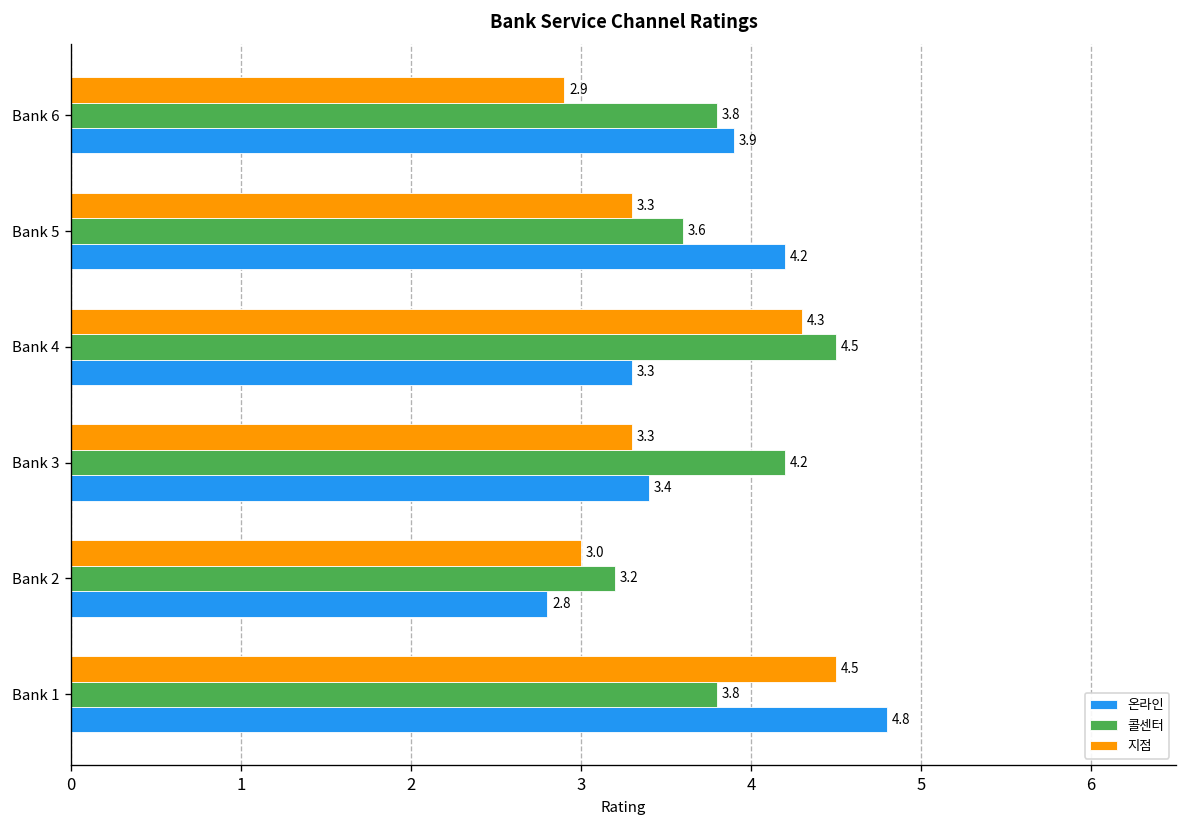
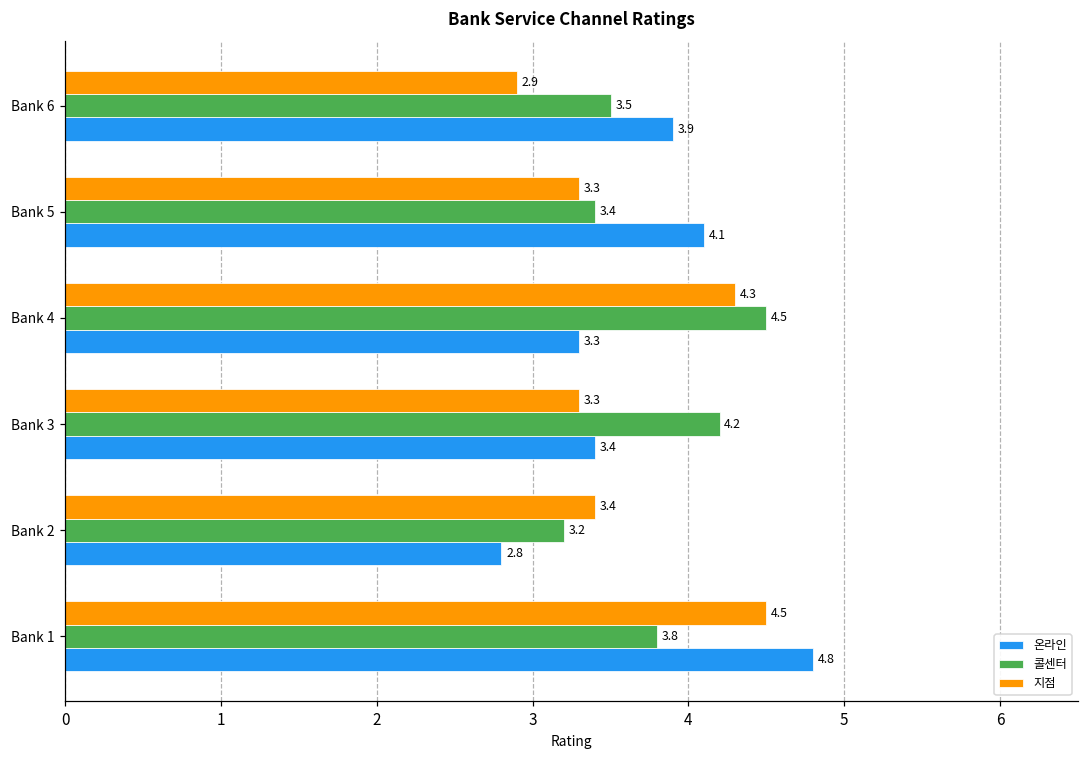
  {
    "온라인": {
      "Bank 6": 3.9,
-     "Bank 5": 4.2,
+     "Bank 5": 4.1,
      "Bank 4": 3.3,
      "Bank 3": 3.4,
      "Bank 2": 2.8,
      "Bank 1": 4.8
    },
    "콜센터": {
-     "Bank 6": 3.8,
-     "Bank 5": 3.6,
+     "Bank 6": 3.5,
+     "Bank 5": 3.4,
      "Bank 4": 4.5,
      "Bank 3": 4.2,
      "Bank 2": 3.2,
      "Bank 1": 3.8
    },
    "지점": {
      "Bank 6": 2.9,
      "Bank 5": 3.3,
      "Bank 4": 4.3,
      "Bank 3": 3.3,
-     "Bank 2": 3.0,
+     "Bank 2": 3.4,
      "Bank 1": 4.5
    }
  }
